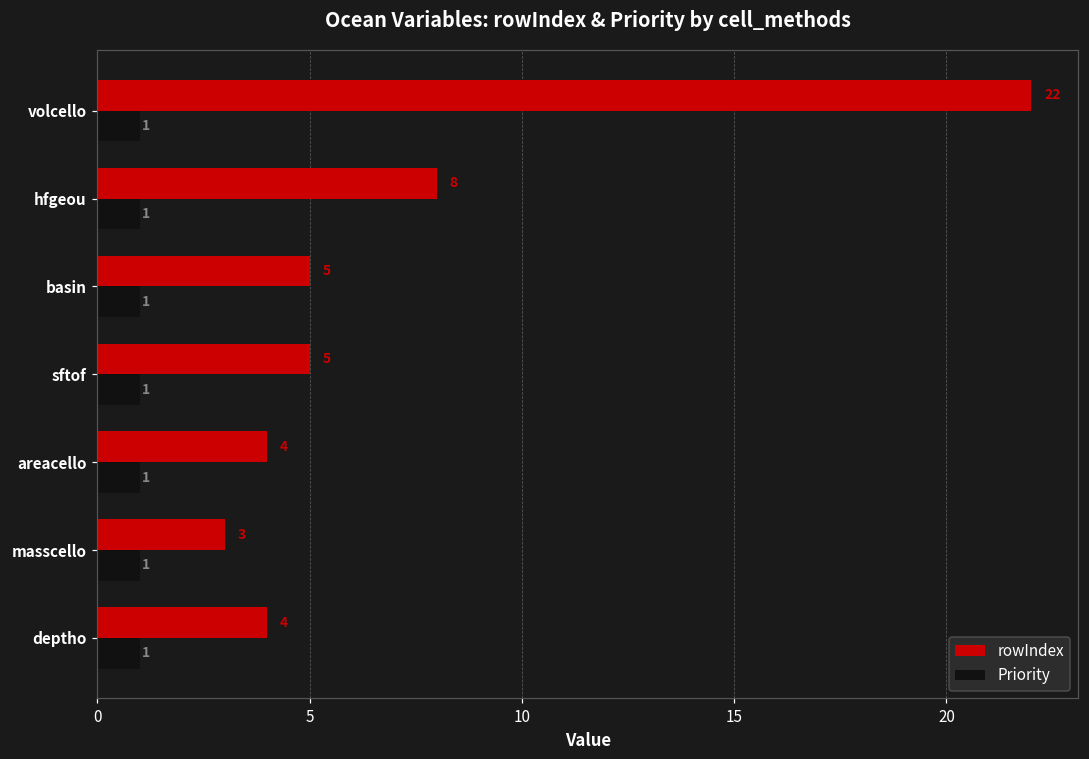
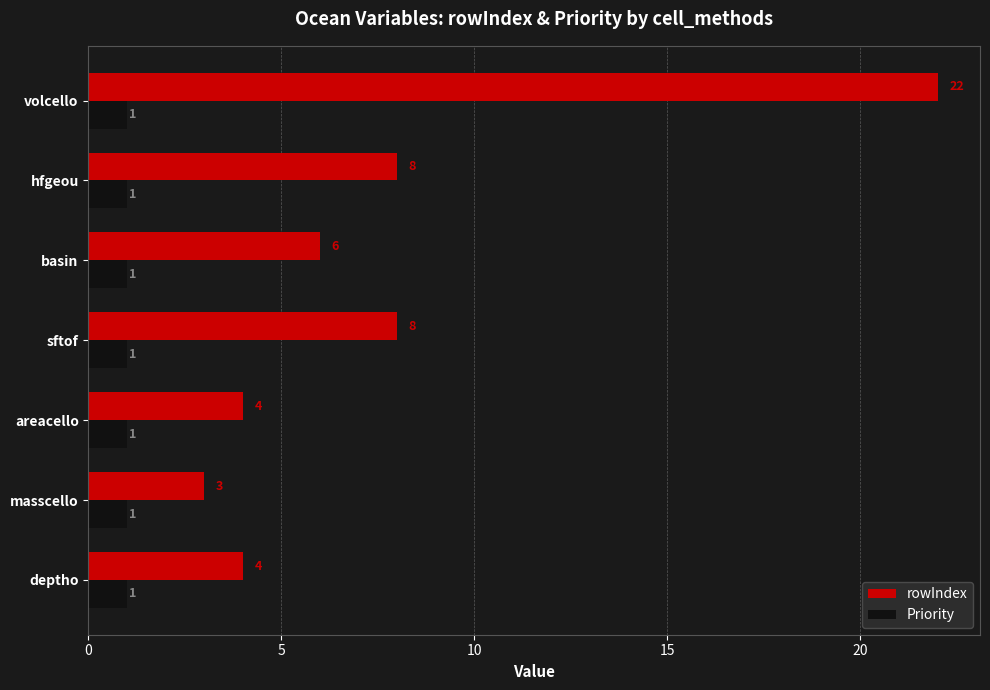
  {
    "rowIndex": {
      "volcello": 22,
      "hfgeou": 8,
-     "basin": 5,
-     "sftof": 5,
+     "basin": 6,
+     "sftof": 8,
      "areacello": 4,
      "masscello": 3,
      "deptho": 4
    },
    "Priority": {
      "volcello": 1,
      "hfgeou": 1,
      "basin": 1,
      "sftof": 1,
      "areacello": 1,
      "masscello": 1,
      "deptho": 1
    }
  }
